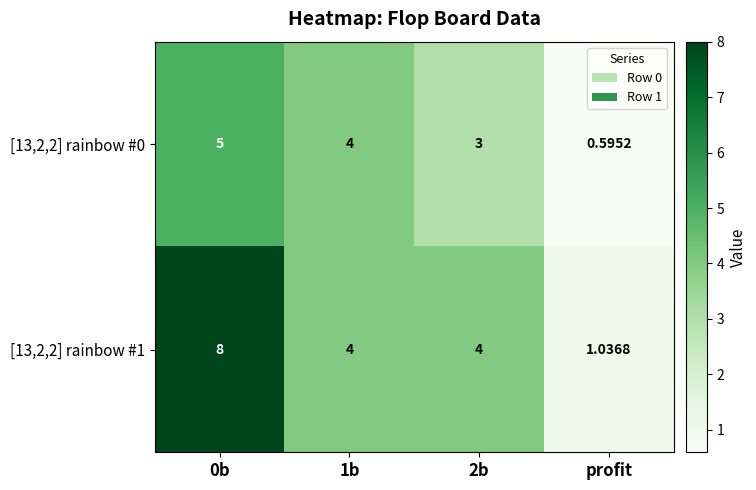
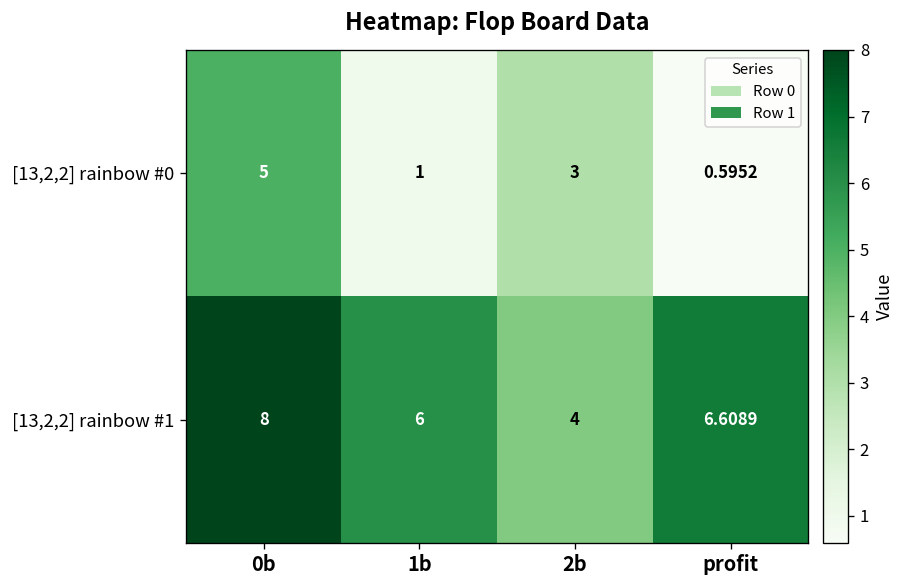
  {
    "[13,2,2] rainbow #0": {
      "0b": 5,
-     "1b": 4,
+     "1b": 1,
      "2b": 3,
      "profit": 0.5952
    },
    "[13,2,2] rainbow #1": {
      "0b": 8,
-     "1b": 4,
+     "1b": 6,
      "2b": 4,
-     "profit": 1.0368
+     "profit": 6.6089
    }
  }
